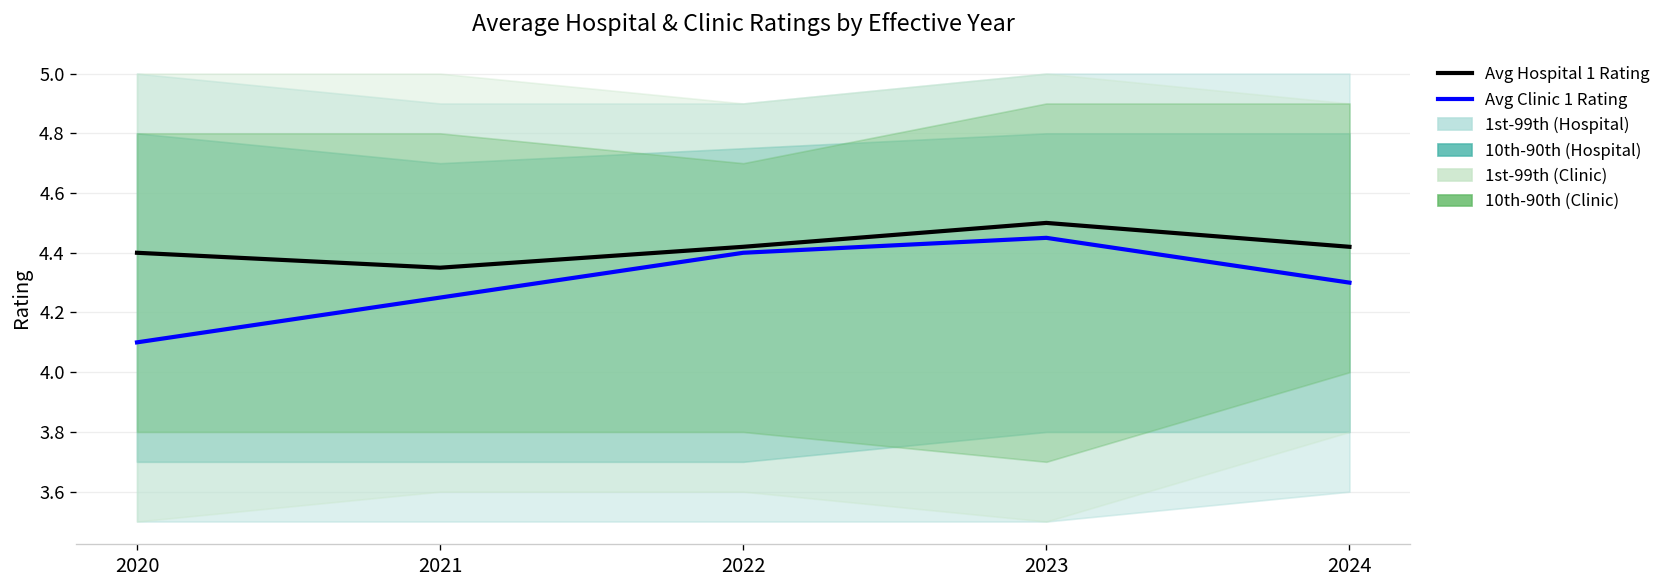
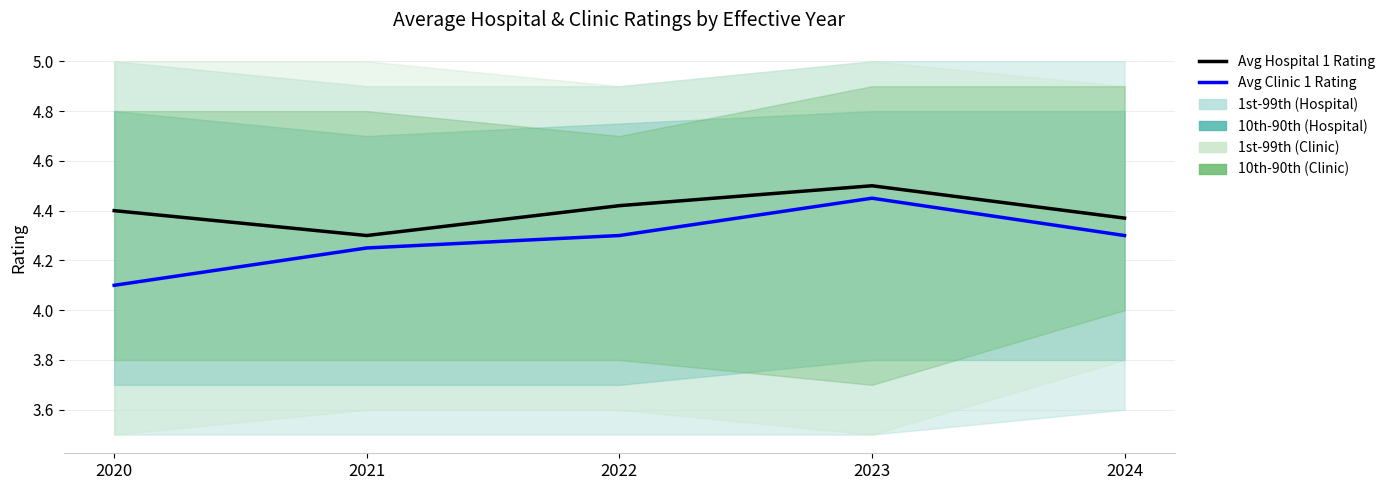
  {
    "Avg Hospital 1 Rating": {
      "2020": 4.40,
-     "2021": 4.35,
+     "2021": 4.30,
      "2022": 4.42,
      "2023": 4.50,
-     "2024": 4.42
+     "2024": 4.37
    },
    "Avg Clinic 1 Rating": {
      "2020": 4.1,
      "2021": 4.25,
-     "2022": 4.4,
+     "2022": 4.3,
      "2023": 4.45,
      "2024": 4.3
    }
  }
